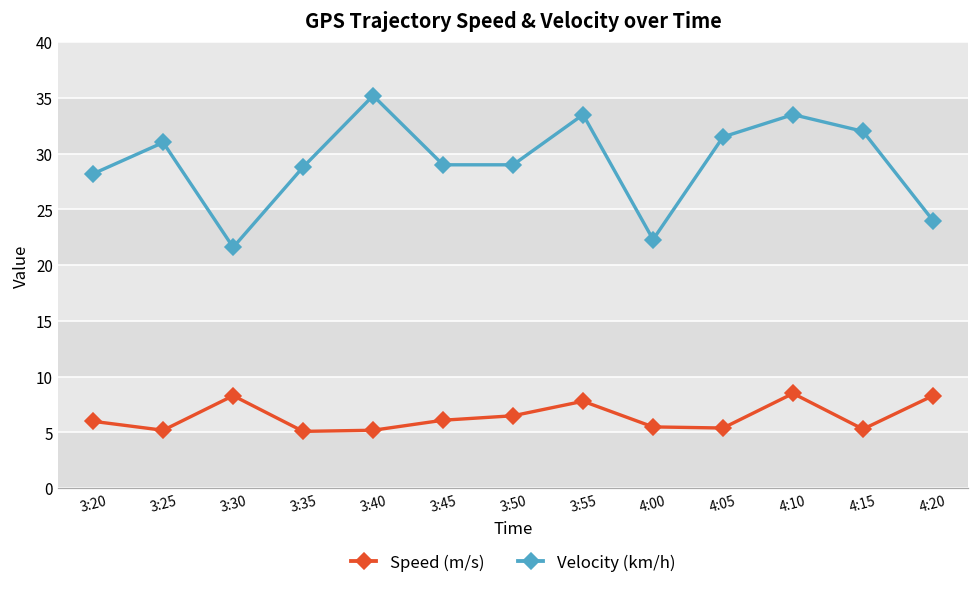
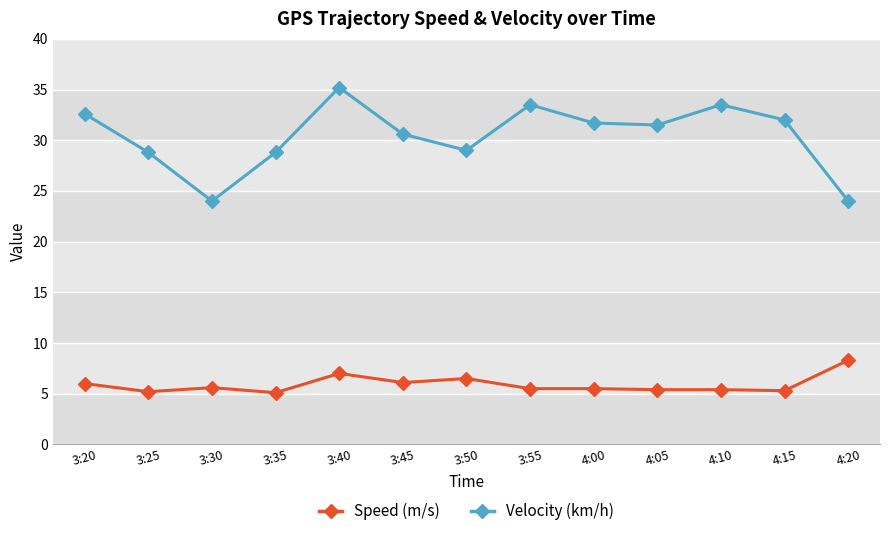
  {
    "Speed (m/s)": {
      "3:20": 6.0,
      "3:25": 5.2,
-     "3:30": 8.3,
+     "3:30": 5.6,
      "3:35": 5.1,
-     "3:40": 5.2,
+     "3:40": 7.0,
      "3:45": 6.1,
      "3:50": 6.5,
-     "3:55": 7.8,
+     "3:55": 5.5,
      "4:00": 5.5,
      "4:05": 5.4,
-     "4:10": 8.5,
+     "4:10": 5.4,
      "4:15": 5.3,
      "4:20": 8.3
    },
    "Velocity (km/h)": {
-     "3:20": 28.2,
-     "3:25": 31.0,
-     "3:30": 21.6,
+     "3:20": 32.6,
+     "3:25": 28.8,
+     "3:30": 24.0,
      "3:35": 28.8,
      "3:40": 35.2,
-     "3:45": 29.0,
+     "3:45": 30.6,
      "3:50": 29.0,
      "3:55": 33.5,
-     "4:00": 22.3,
+     "4:00": 31.7,
      "4:05": 31.5,
      "4:10": 33.5,
      "4:15": 32.0,
      "4:20": 24.0
    }
  }
